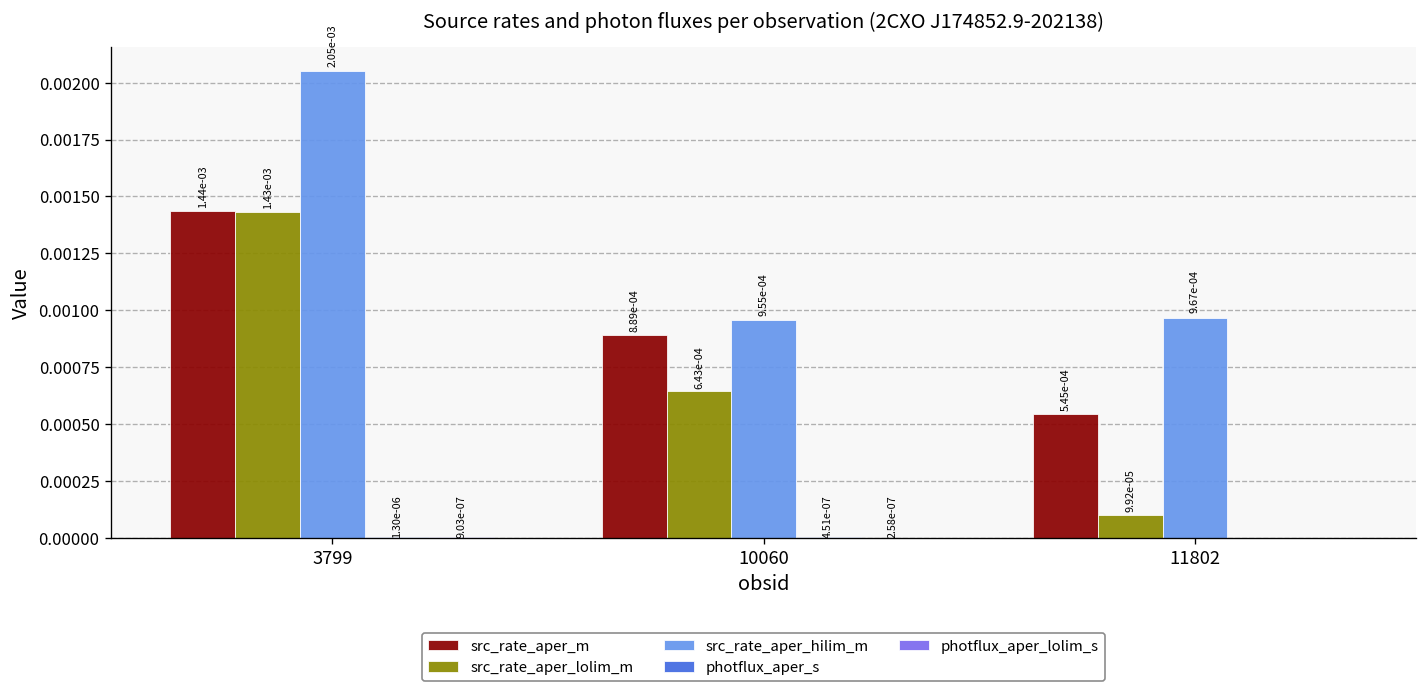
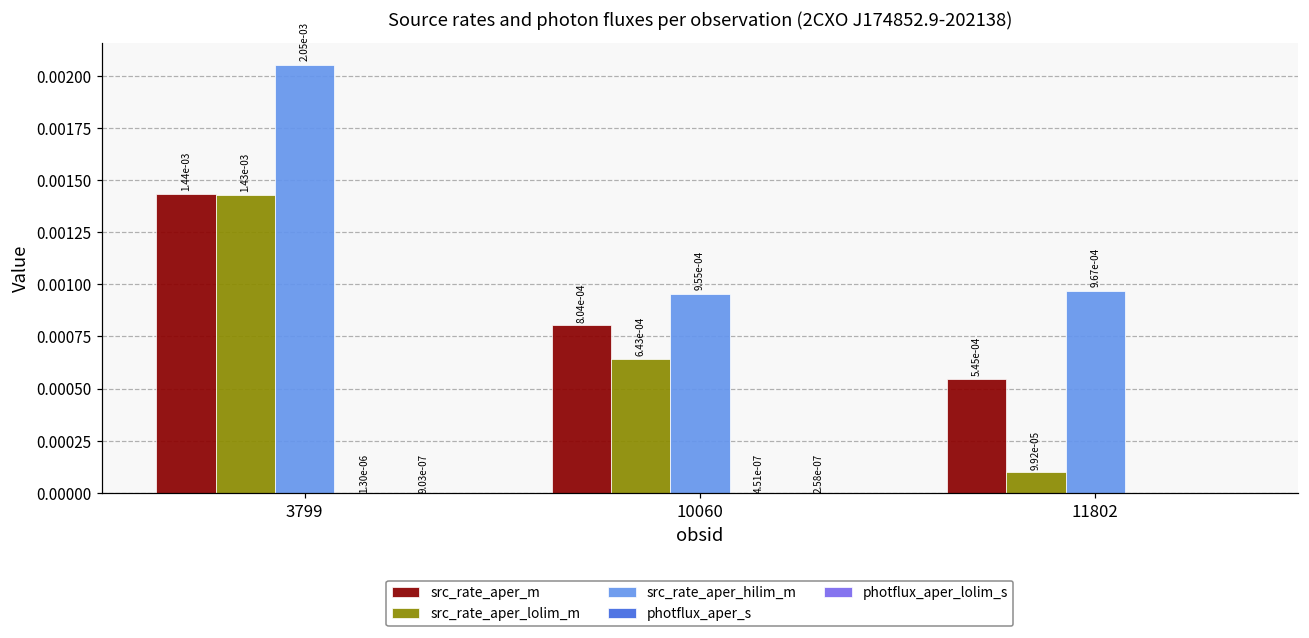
  {
    "src_rate_aper_m": {
      "3799": "1.44e-03",
-     "10060": "8.89e-04",
+     "10060": "8.04e-04",
      "11802": "5.45e-04"
    },
    "src_rate_aper_lolim_m": {
      "3799": "1.43e-03",
      "10060": "6.43e-04",
      "11802": "9.92e-05"
    }
  }
